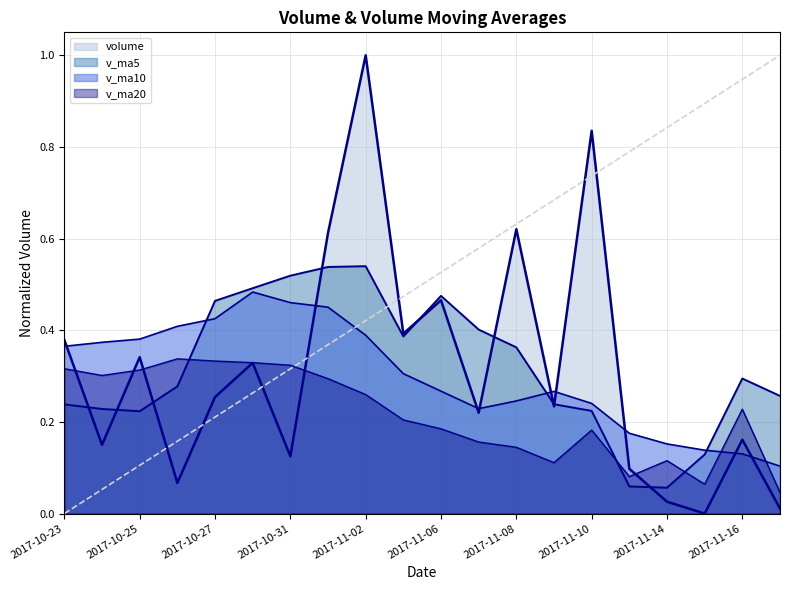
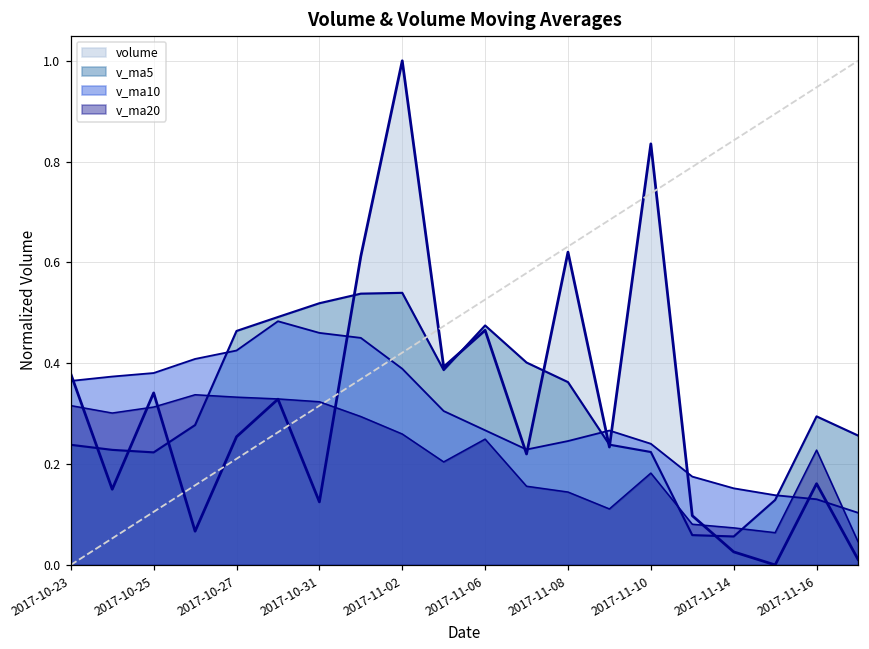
  {
    "v_ma20": {
      "2017-10-23": 0.32,
      "2017-10-25": 0.31,
      "2017-10-27": 0.33,
      "2017-10-31": 0.32,
      "2017-11-02": 0.26,
-     "2017-11-06": 0.18,
+     "2017-11-06": 0.25,
      "2017-11-08": 0.14,
      "2017-11-10": 0.18,
-     "2017-11-14": 0.12,
+     "2017-11-14": 0.07,
      "2017-11-16": 0.23
    }
  }
